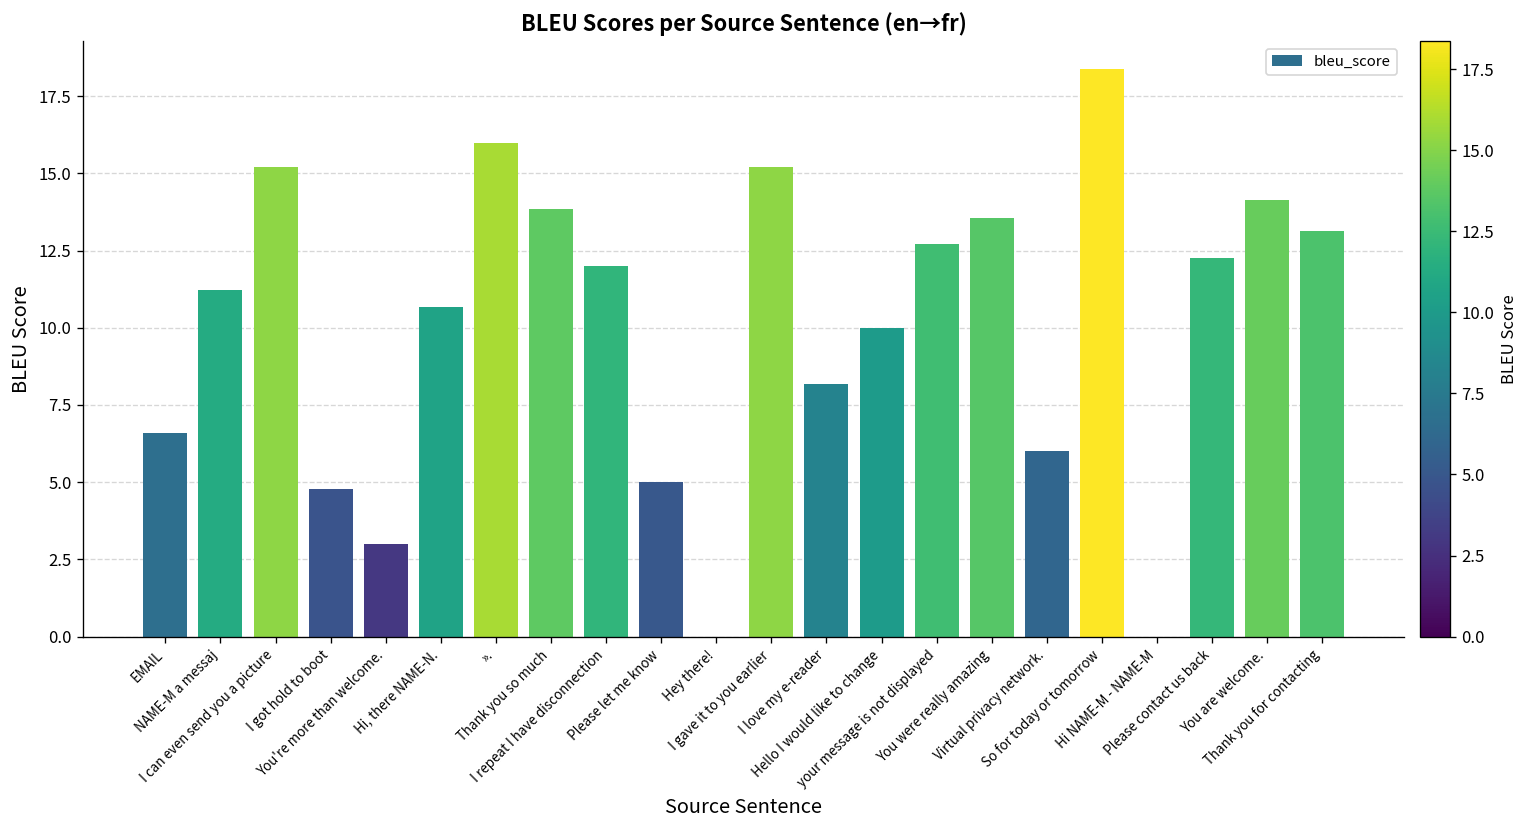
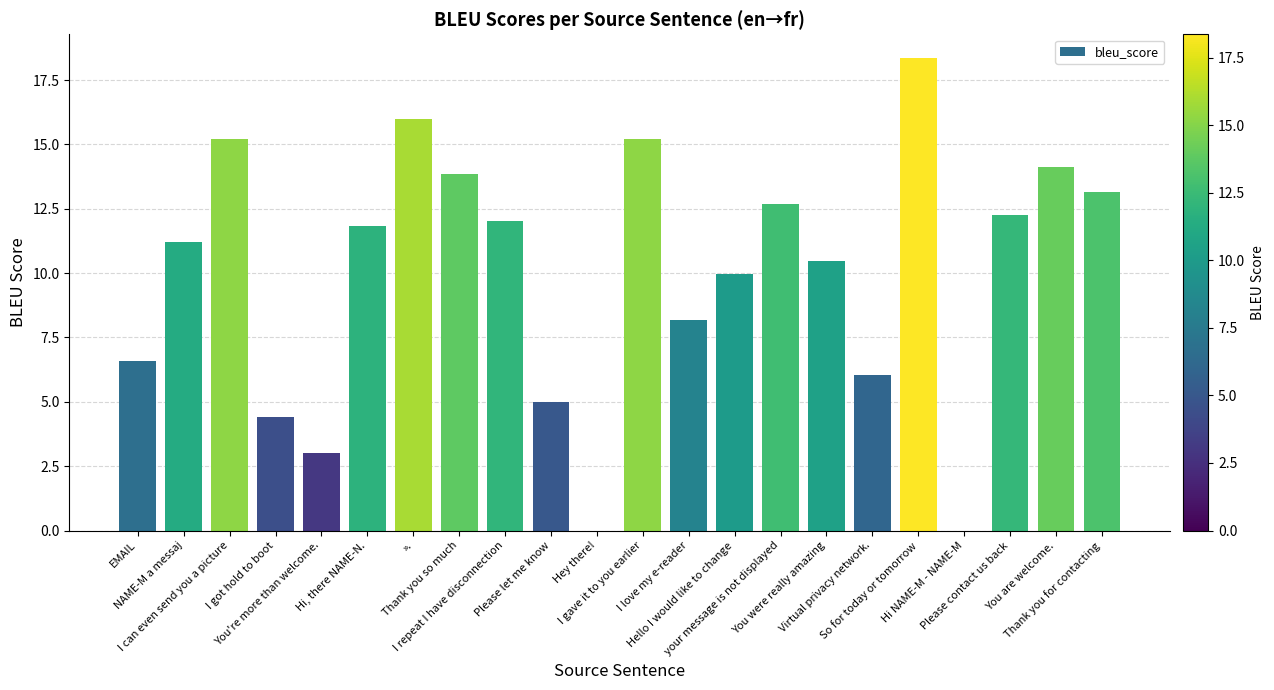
  {
    "EMAIL": 6.6,
    "NAME-M a messaj": 11.2,
    "I can even send you a picture": 15.2,
-   "I got hold to boot": 4.8,
+   "I got hold to boot": 4.4,
    "You're more than welcome.": 3.0,
-   "Hi, there NAME-N.": 10.7,
+   "Hi, there NAME-N.": 11.8,
    "».": 16.0,
    "Thank you so much": 13.8,
    "I repeat I have disconnection": 12.0,
    "Please let me know": 5.0,
    "Hey there!": 0.0,
    "I gave it to you earlier": 15.2,
    "I love my e-reader": 8.2,
    "Hello I would like to change": 10.0,
    "your message is not displayed": 12.7,
-   "You were really amazing": 13.5,
+   "You were really amazing": 10.5,
    "Virtual privacy network.": 6.0,
    "So for today or tomorrow": 18.4,
    "Hi NAME-M - NAME-M": 0.0,
    "Please contact us back": 12.2,
    "You are welcome.": 14.1,
    "Thank you for contacting": 13.1
  }
